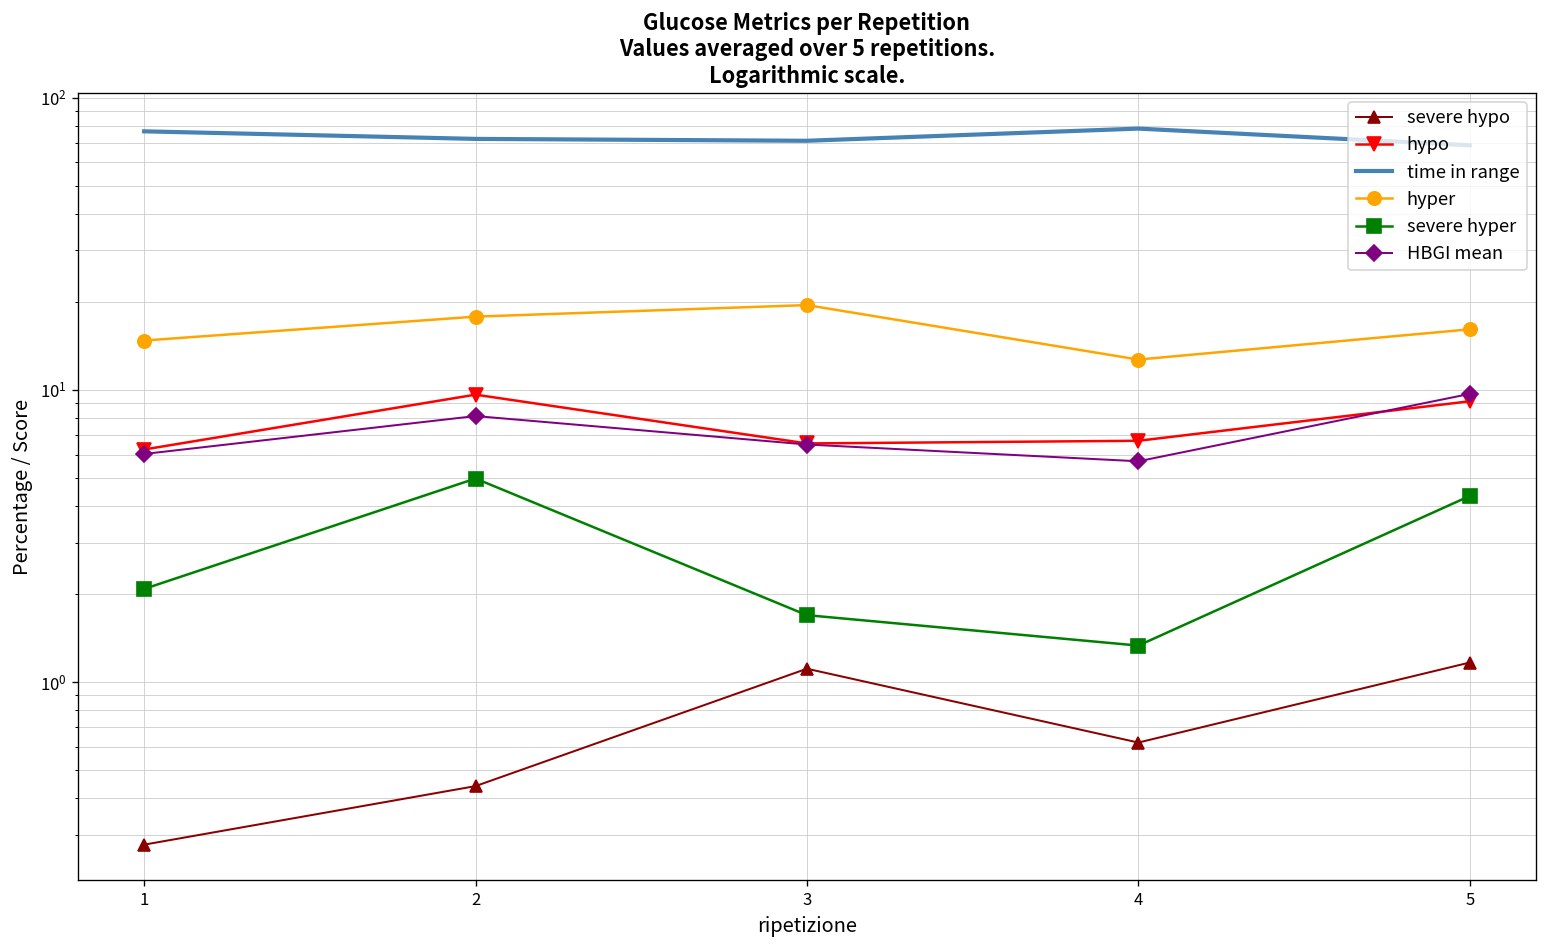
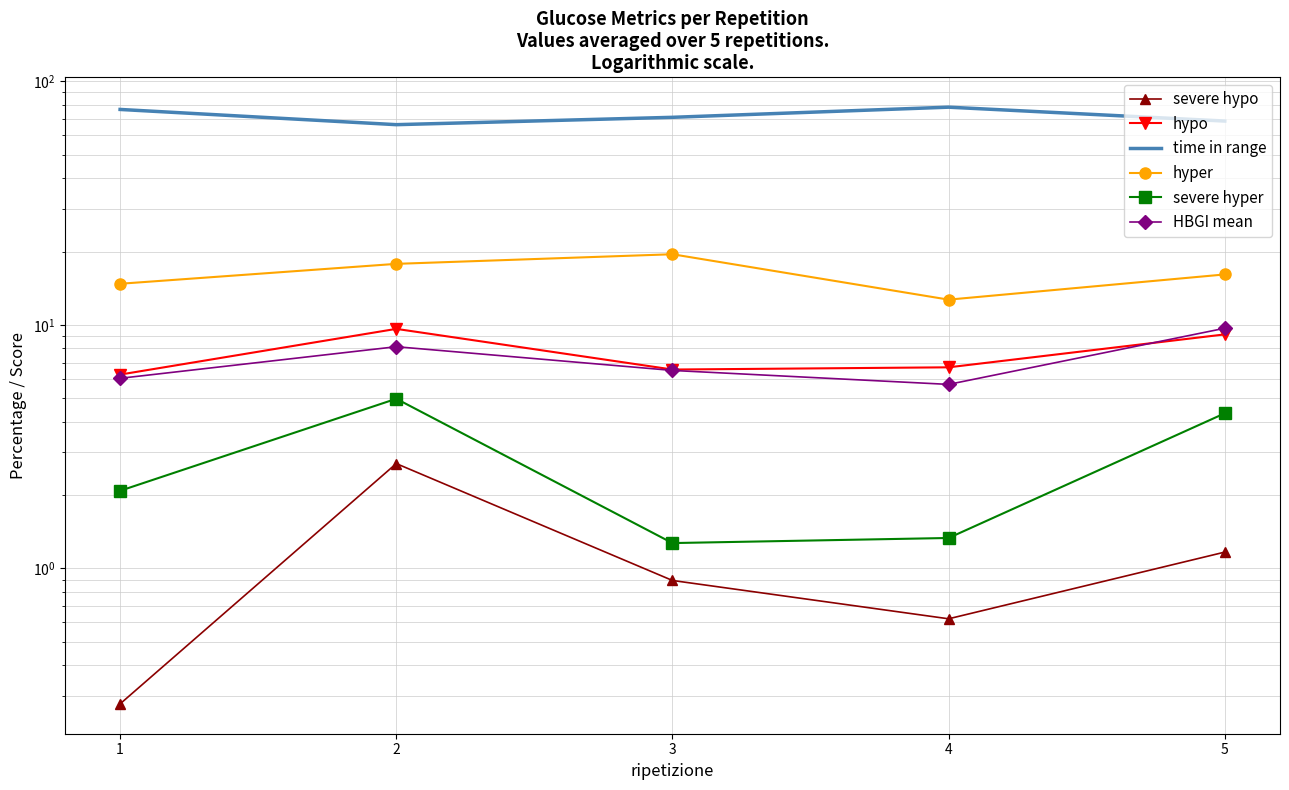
  {
    "severe hypo": {
      "1": 0.28,
-     "2": 0.44,
-     "3": 1.1,
+     "2": 2.7,
+     "3": 0.89,
      "4": 0.62,
      "5": 1.2
    },
    "hypo": {
      "1": 6.2,
      "2": 9.6,
      "4": 6.7,
      "5": 9.1
    },
    "time in range": {
      "1": 77,
-     "2": 72,
+     "2": 66,
      "3": 71,
      "4": 78
    },
    "hyper": {
      "1": 15,
      "2": 18,
      "3": 19,
      "4": 13,
      "5": 16
    },
    "severe hyper": {
      "1": 2.1,
      "2": 5.0,
-     "3": 1.7,
+     "3": 1.3,
      "4": 1.3,
      "5": 4.3
    },
    "HBGI mean": {
      "1": 6.0,
      "2": 8.1,
      "4": 5.7,
      "5": 9.7
    }
  }
